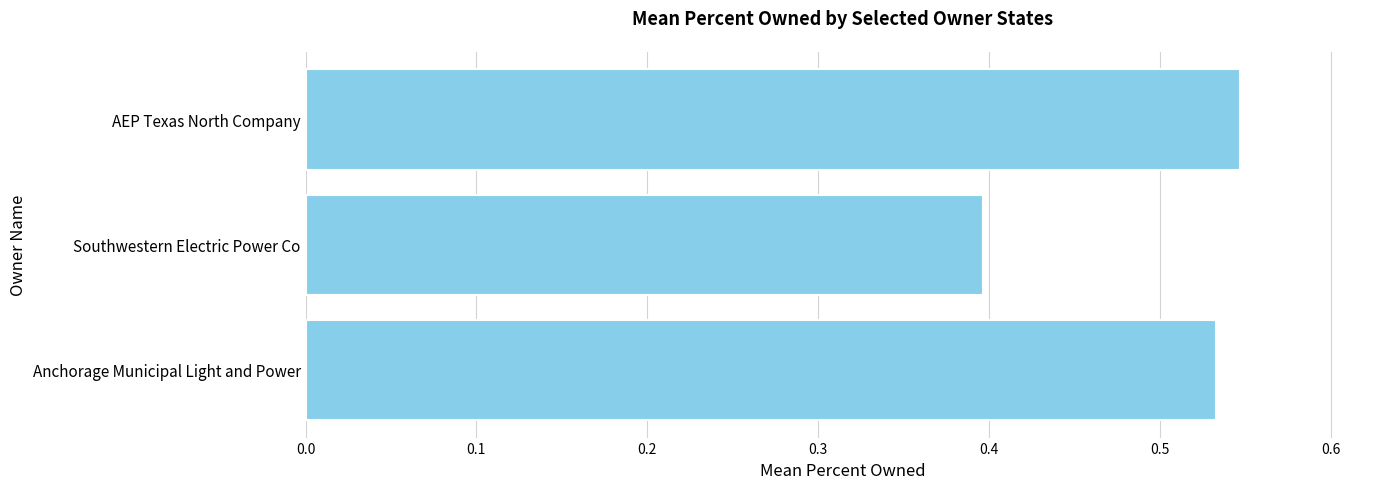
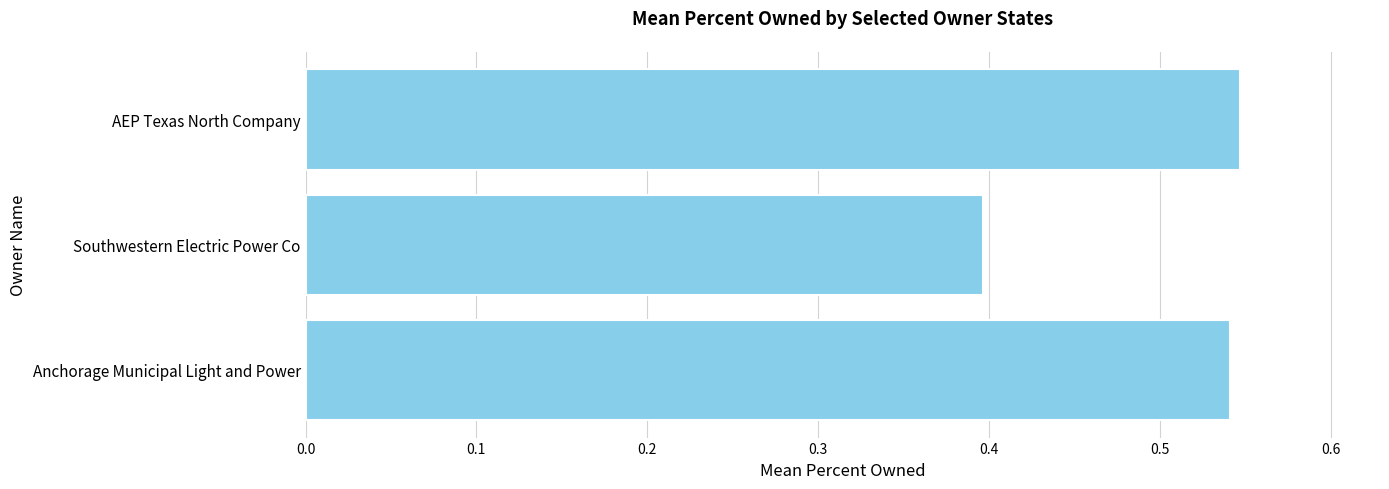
  {
    "AEP Texas North Company": 0.547,
    "Southwestern Electric Power Co": 0.397,
-   "Anchorage Municipal Light and Power": 0.533
+   "Anchorage Municipal Light and Power": 0.541
  }
